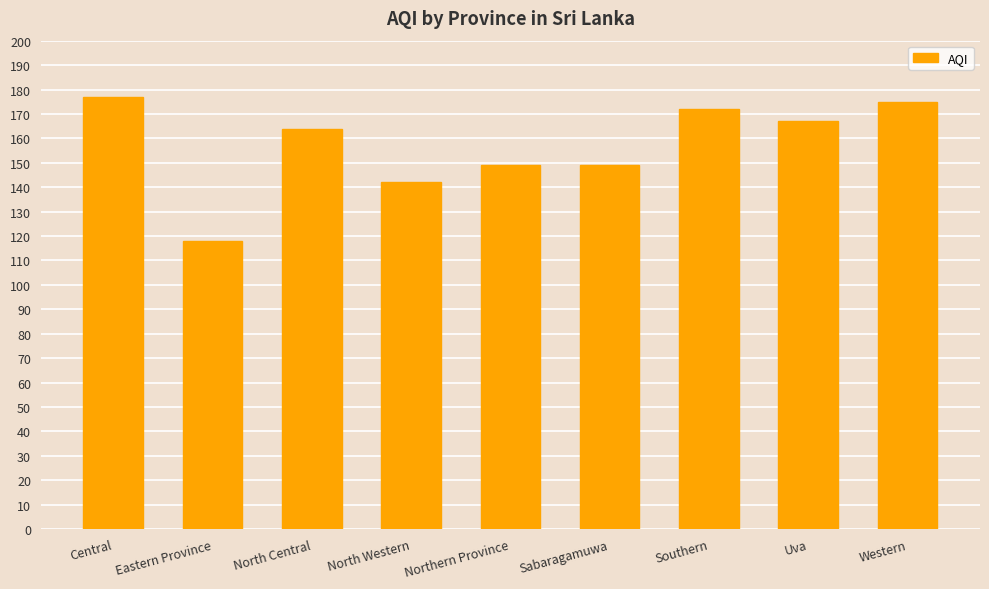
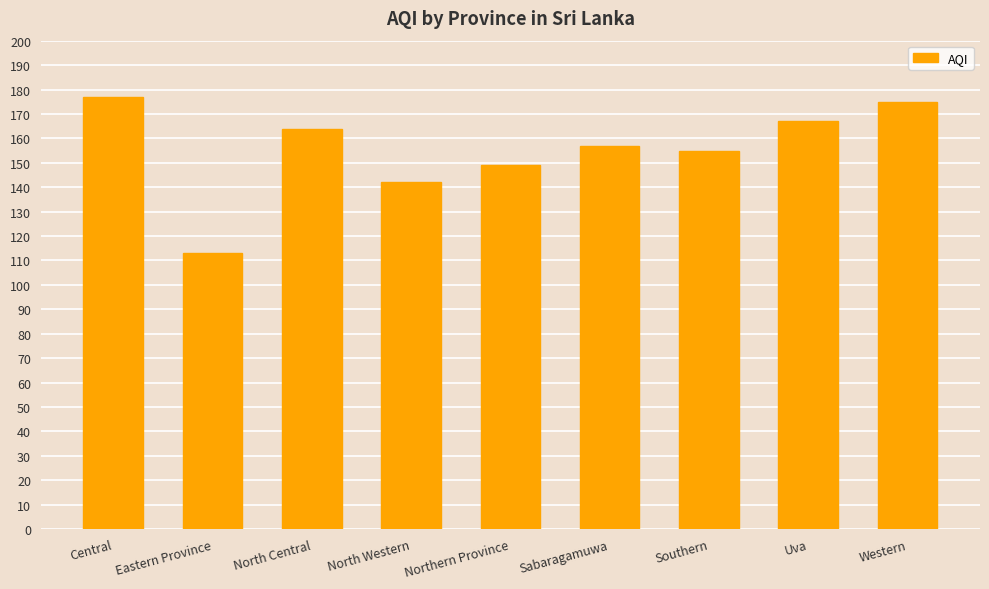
  {
    "Central": 177,
-   "Eastern Province": 118,
+   "Eastern Province": 113,
    "North Central": 164,
    "North Western": 142,
    "Northern Province": 149,
-   "Sabaragamuwa": 149,
-   "Southern": 172,
+   "Sabaragamuwa": 157,
+   "Southern": 155,
    "Uva": 167,
    "Western": 175
  }
